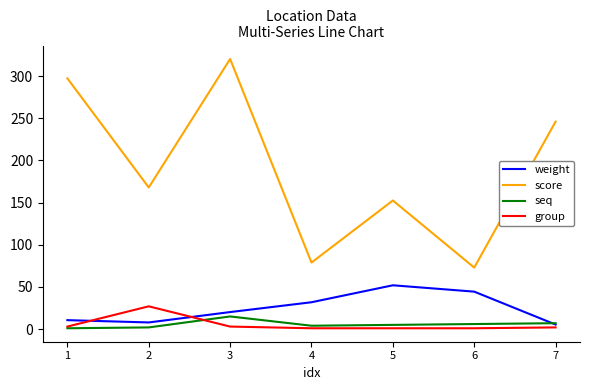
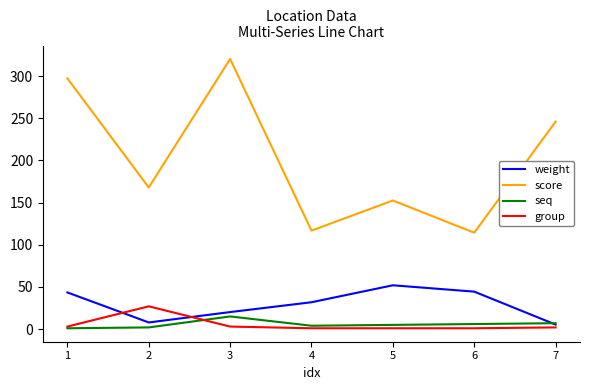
  {
    "weight": {
-     "1": 10,
+     "1": 40,
      "2": 10,
      "3": 20,
      "4": 30,
      "5": 50,
      "6": 40
    },
    "score": {
      "1": 300,
      "2": 170,
      "3": 320,
-     "4": 80,
+     "4": 120,
      "5": 150,
-     "6": 70,
+     "6": 110,
      "7": 250
    },
    "seq": {
      "2": 0,
      "3": 20,
      "4": 0,
      "5": 10,
      "6": 10
    },
    "group": {
      "2": 30,
      "3": 0,
      "4": 0,
      "5": 0,
      "6": 0,
      "7": 0
    }
  }
